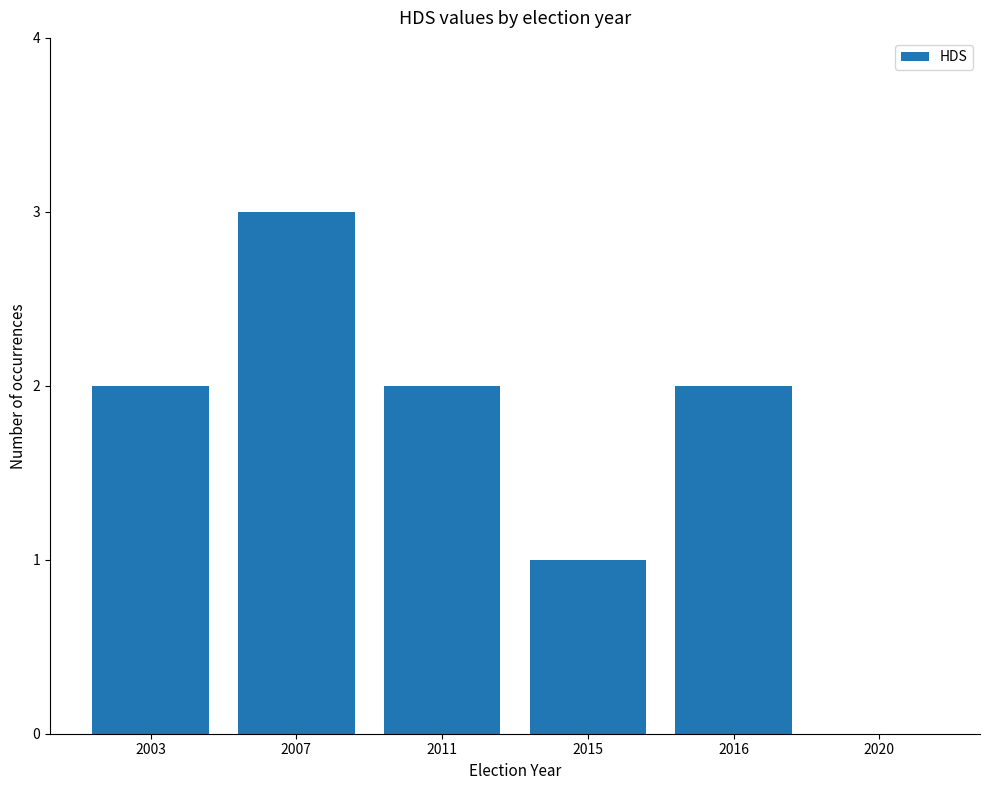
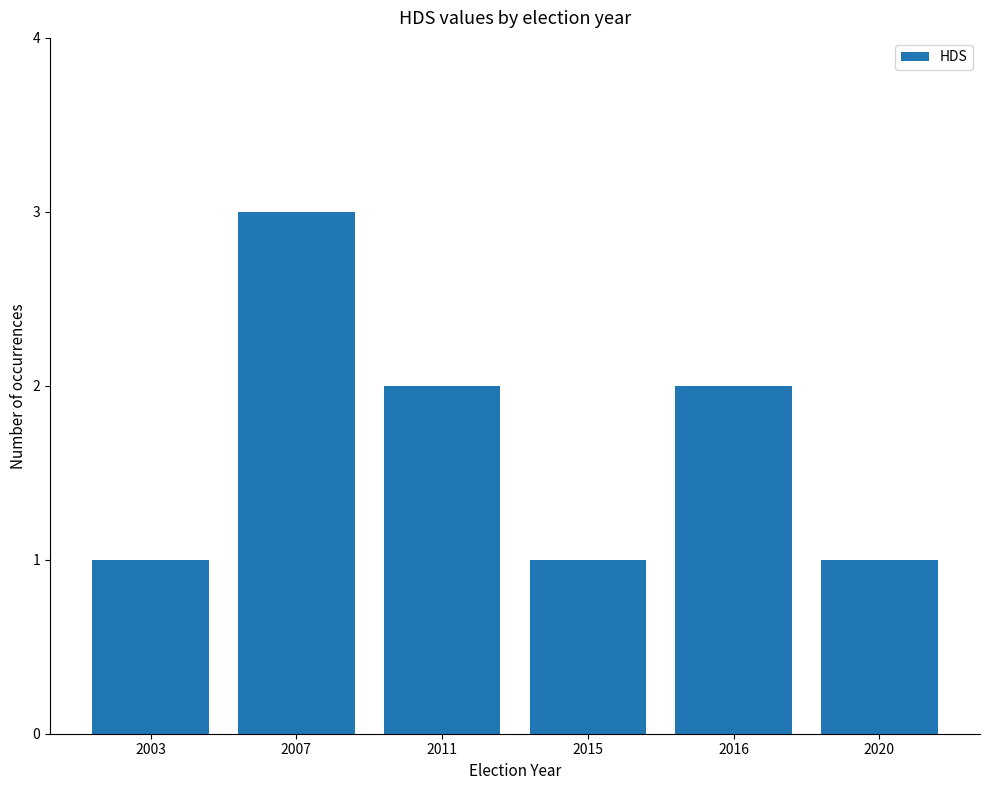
  {
-   "2003": 2,
+   "2003": 1,
    "2007": 3,
    "2011": 2,
    "2015": 1,
    "2016": 2,
-   "2020": 0
+   "2020": 1
  }
